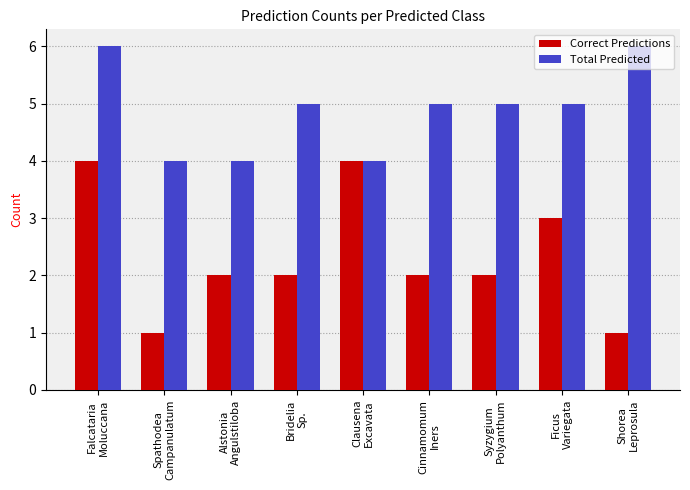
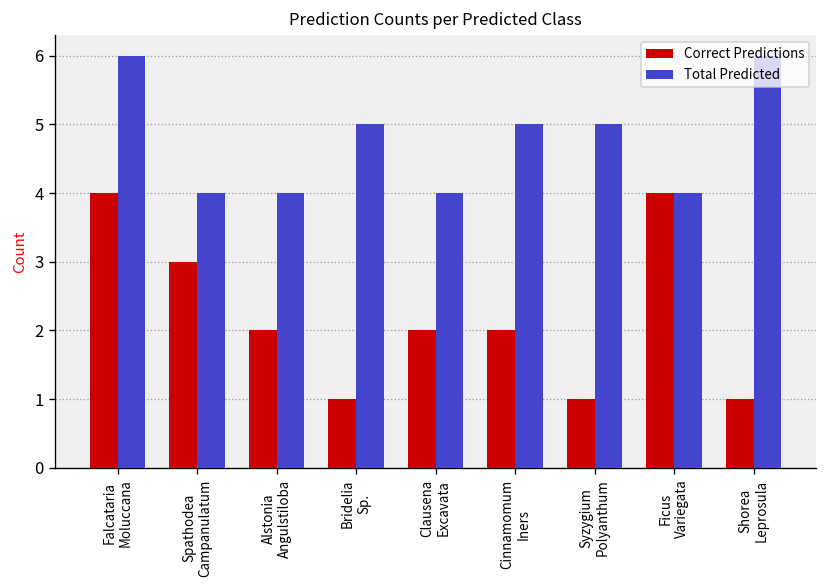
  {
    "Correct Predictions": {
      "Falcataria Moluccana": 4,
-     "Spathodea Campanulatum": 1,
+     "Spathodea Campanulatum": 3,
      "Alstonia Angulstiloba": 2,
-     "Bridelia Sp.": 2,
-     "Clausena Excavata": 4,
+     "Bridelia Sp.": 1,
+     "Clausena Excavata": 2,
      "Cinnamomum Iners": 2,
-     "Syzygium Polyanthum": 2,
-     "Ficus Variegata": 3,
+     "Syzygium Polyanthum": 1,
+     "Ficus Variegata": 4,
      "Shorea Leprosula": 1
    },
    "Total Predicted": {
      "Falcataria Moluccana": 6,
      "Spathodea Campanulatum": 4,
      "Alstonia Angulstiloba": 4,
      "Bridelia Sp.": 5,
      "Clausena Excavata": 4,
      "Cinnamomum Iners": 5,
      "Syzygium Polyanthum": 5,
-     "Ficus Variegata": 5
+     "Ficus Variegata": 4
    }
  }
